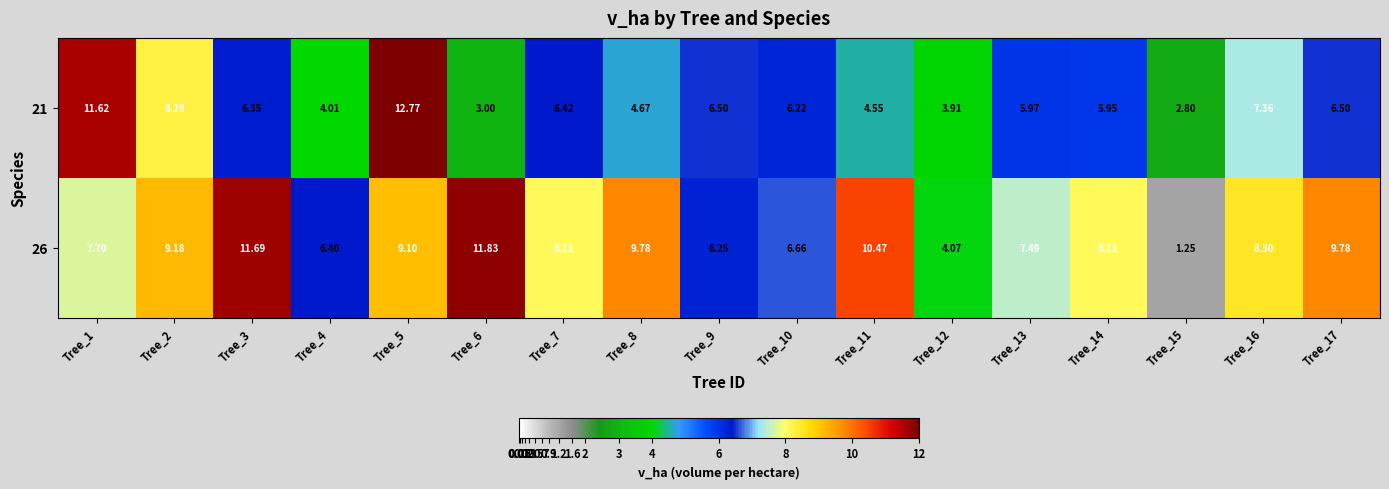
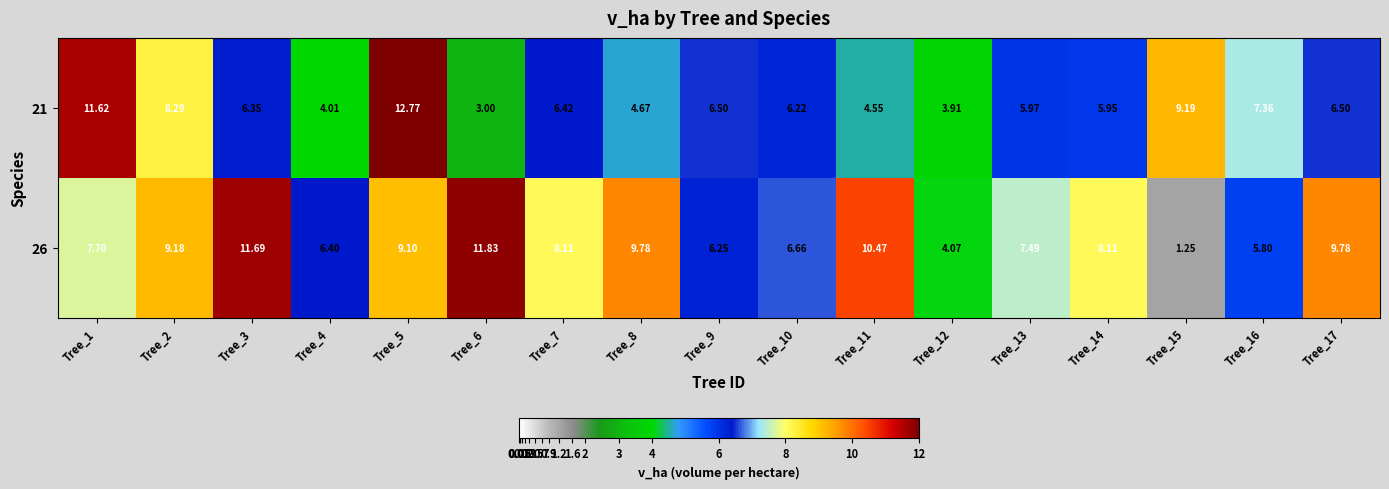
  {
    "21": {
      "Tree_1": 11.62,
      "Tree_2": 8.29,
      "Tree_3": 6.35,
      "Tree_4": 4.01,
      "Tree_5": 12.77,
      "Tree_6": 3.00,
      "Tree_7": 6.42,
      "Tree_8": 4.67,
      "Tree_9": 6.50,
      "Tree_10": 6.22,
      "Tree_11": 4.55,
      "Tree_12": 3.91,
      "Tree_13": 5.97,
      "Tree_14": 5.95,
-     "Tree_15": 2.80,
+     "Tree_15": 9.19,
      "Tree_16": 7.36,
      "Tree_17": 6.50
    },
    "26": {
      "Tree_1": 7.70,
      "Tree_2": 9.18,
      "Tree_3": 11.69,
      "Tree_4": 6.40,
      "Tree_5": 9.10,
      "Tree_6": 11.83,
      "Tree_7": 8.11,
      "Tree_8": 9.78,
      "Tree_9": 6.25,
      "Tree_10": 6.66,
      "Tree_11": 10.47,
      "Tree_12": 4.07,
      "Tree_13": 7.49,
      "Tree_14": 8.11,
      "Tree_15": 1.25,
-     "Tree_16": 8.50,
+     "Tree_16": 5.80,
      "Tree_17": 9.78
    }
  }
